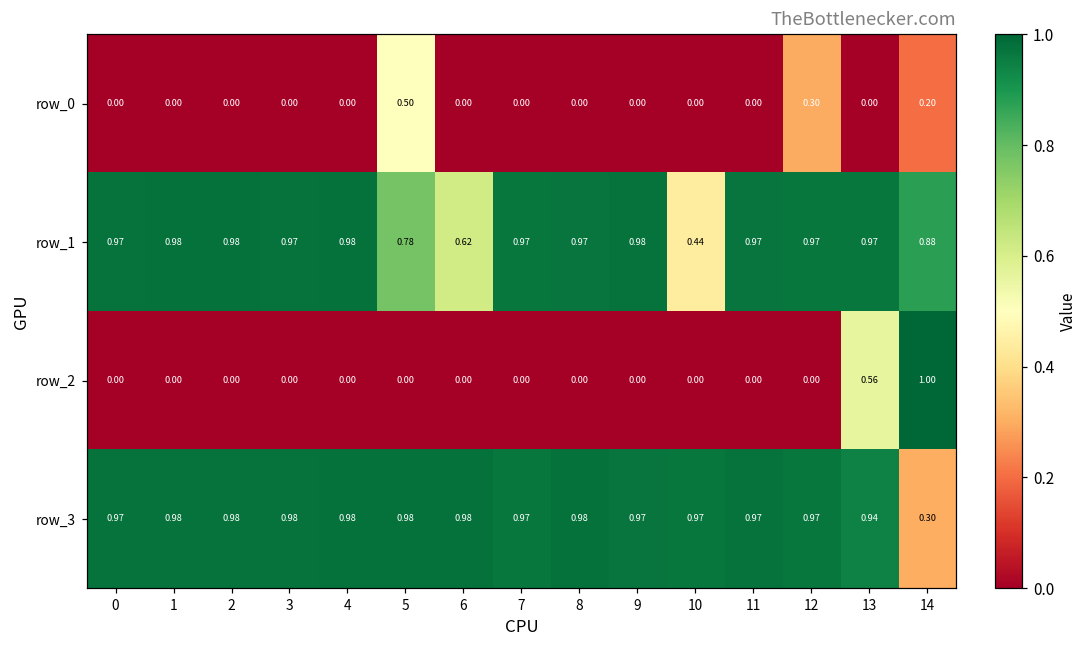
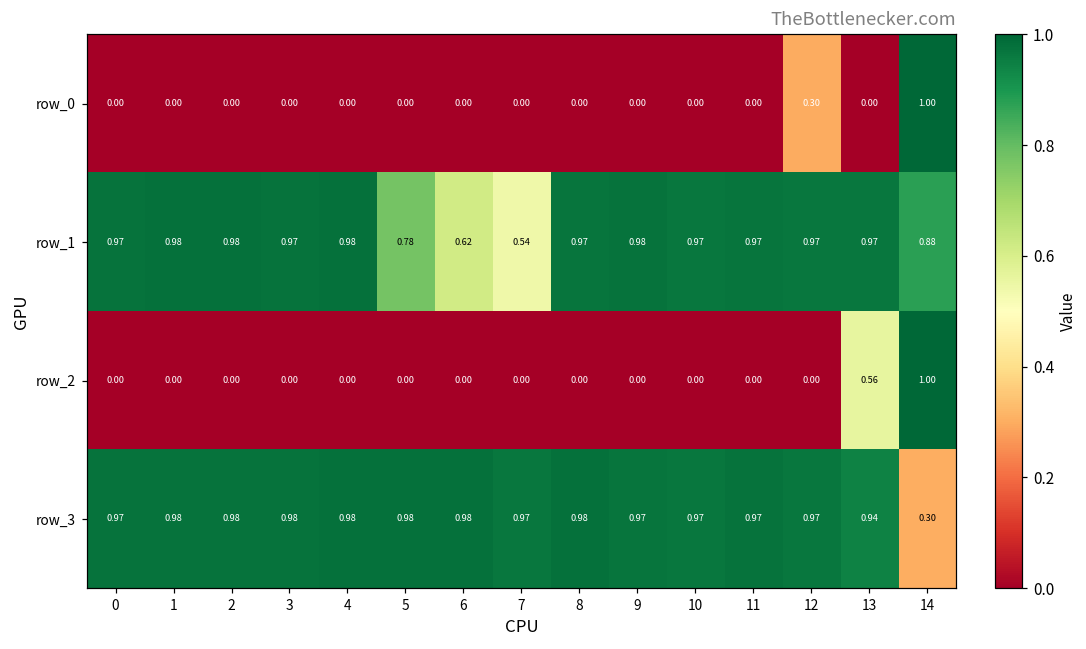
  {
    "row_0": {
      "0": 0.00,
      "1": 0.00,
      "2": 0.00,
      "3": 0.00,
      "4": 0.00,
-     "5": 0.50,
+     "5": 0.00,
      "6": 0.00,
      "7": 0.00,
      "8": 0.00,
      "9": 0.00,
      "10": 0.00,
      "11": 0.00,
      "12": 0.30,
      "13": 0.00,
-     "14": 0.20
+     "14": 1.00
    },
    "row_1": {
      "0": 0.97,
      "1": 0.98,
      "2": 0.98,
      "3": 0.97,
      "4": 0.98,
      "5": 0.78,
      "6": 0.62,
-     "7": 0.97,
+     "7": 0.54,
      "8": 0.97,
      "9": 0.98,
-     "10": 0.44,
+     "10": 0.97,
      "11": 0.97,
      "12": 0.97,
      "13": 0.97,
      "14": 0.88
    },
    "row_2": {
      "0": 0.00,
      "1": 0.00,
      "2": 0.00,
      "3": 0.00,
      "4": 0.00,
      "5": 0.00,
      "6": 0.00,
      "7": 0.00,
      "8": 0.00,
      "9": 0.00,
      "10": 0.00,
      "11": 0.00,
      "12": 0.00,
      "13": 0.56,
      "14": 1.00
    },
    "row_3": {
      "0": 0.97,
      "1": 0.98,
      "2": 0.98,
      "3": 0.98,
      "4": 0.98,
      "5": 0.98,
      "6": 0.98,
      "7": 0.97,
      "8": 0.98,
      "9": 0.97,
      "10": 0.97,
      "11": 0.97,
      "12": 0.97,
      "13": 0.94,
      "14": 0.30
    }
  }
